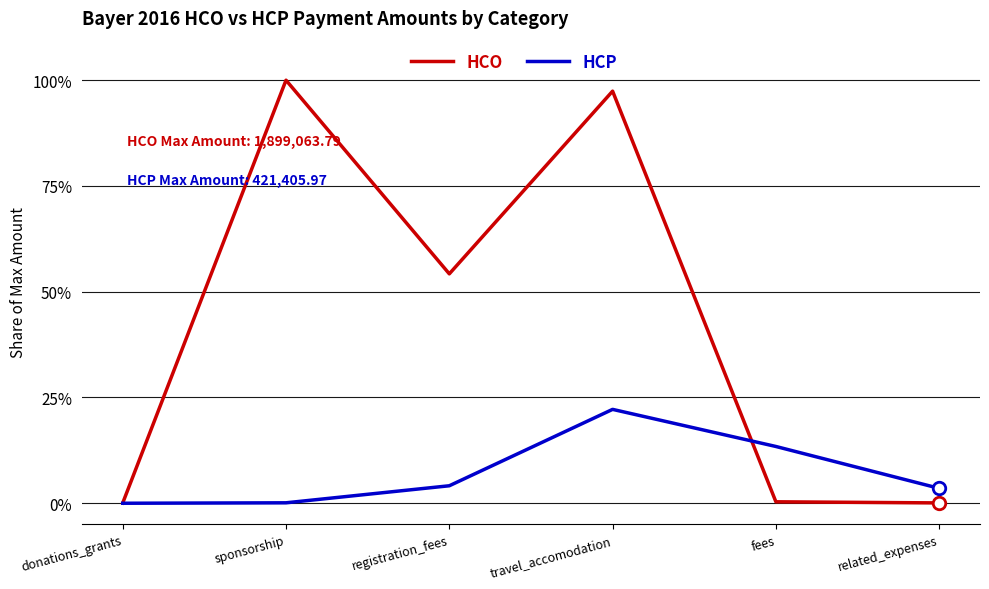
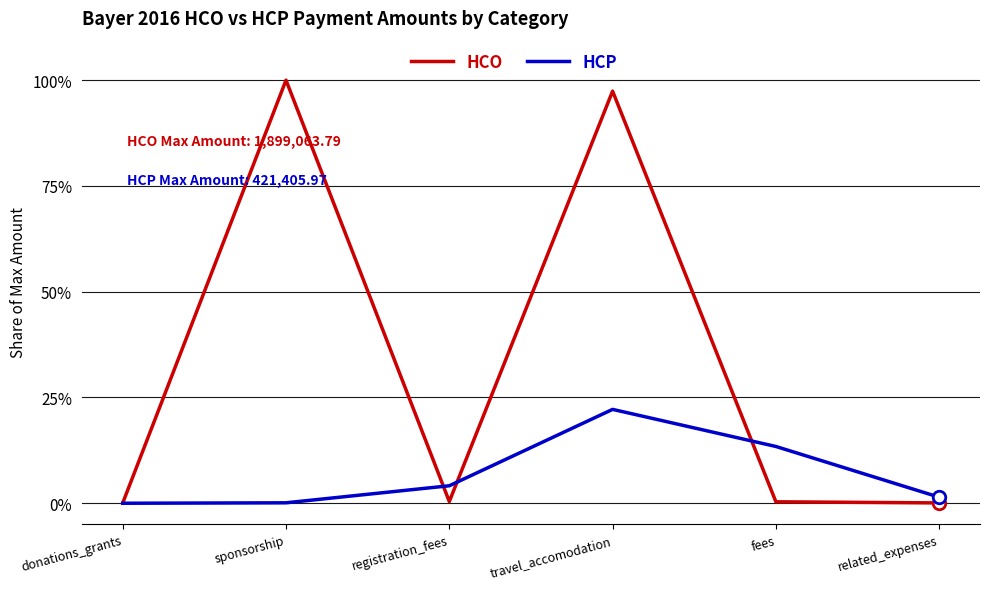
  {
    "HCO": {
      "sponsorship": "100%",
-     "registration_fees": "54%",
+     "registration_fees": "0%",
      "travel_accomodation": "97%",
      "fees": "0%"
    },
    "HCP": {
      "sponsorship": "0%",
      "registration_fees": "4%",
      "travel_accomodation": "22%",
      "fees": "13%",
-     "related_expenses": "4%"
+     "related_expenses": "1%"
    }
  }
